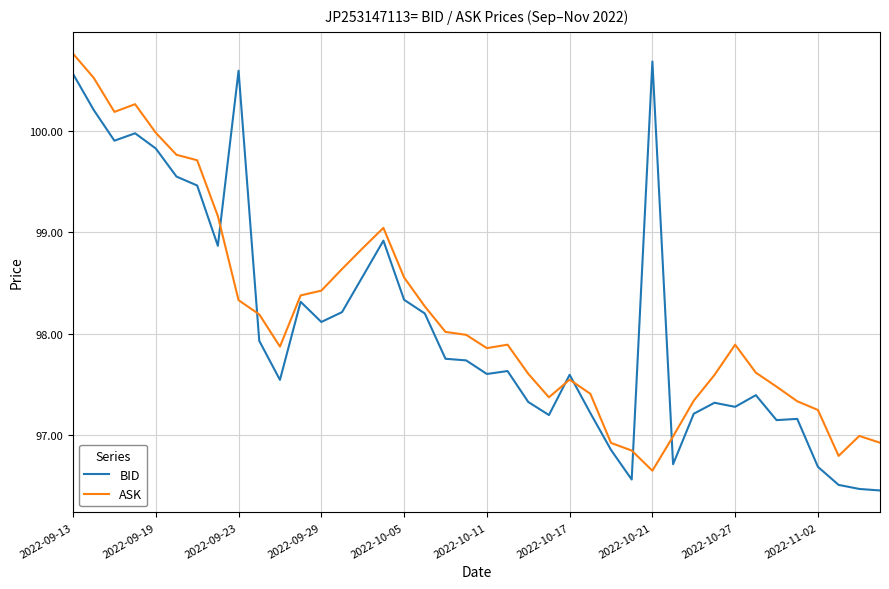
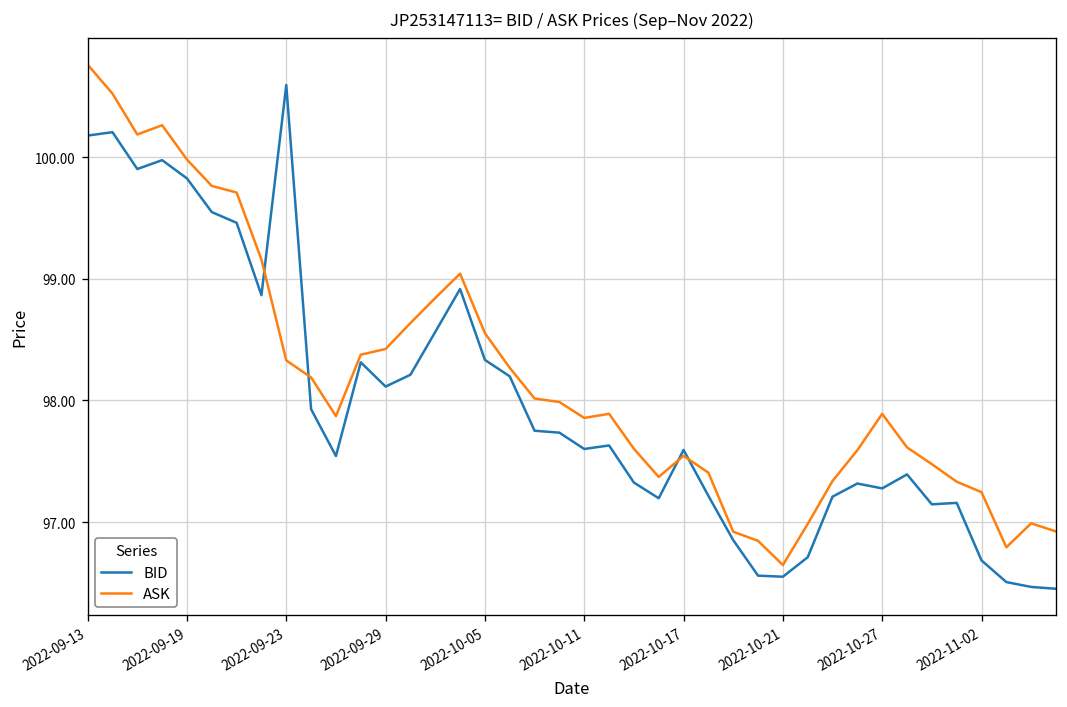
  {
    "BID": {
-     "2022-09-13": 100.56,
+     "2022-09-13": 100.18,
      "2022-09-19": 99.83,
      "2022-09-23": 100.59,
      "2022-09-29": 98.11,
      "2022-10-05": 98.33,
      "2022-10-11": 97.60,
      "2022-10-17": 97.59,
-     "2022-10-21": 100.68,
+     "2022-10-21": 96.55,
      "2022-10-27": 97.28,
      "2022-11-02": 96.69
    },
    "ASK": {
      "2022-09-13": 100.76,
      "2022-09-19": 99.98,
      "2022-09-23": 98.33,
      "2022-09-29": 98.42,
      "2022-10-05": 98.55,
      "2022-10-11": 97.86,
      "2022-10-17": 97.55,
      "2022-10-21": 96.65,
      "2022-10-27": 97.89,
      "2022-11-02": 97.25
    }
  }
